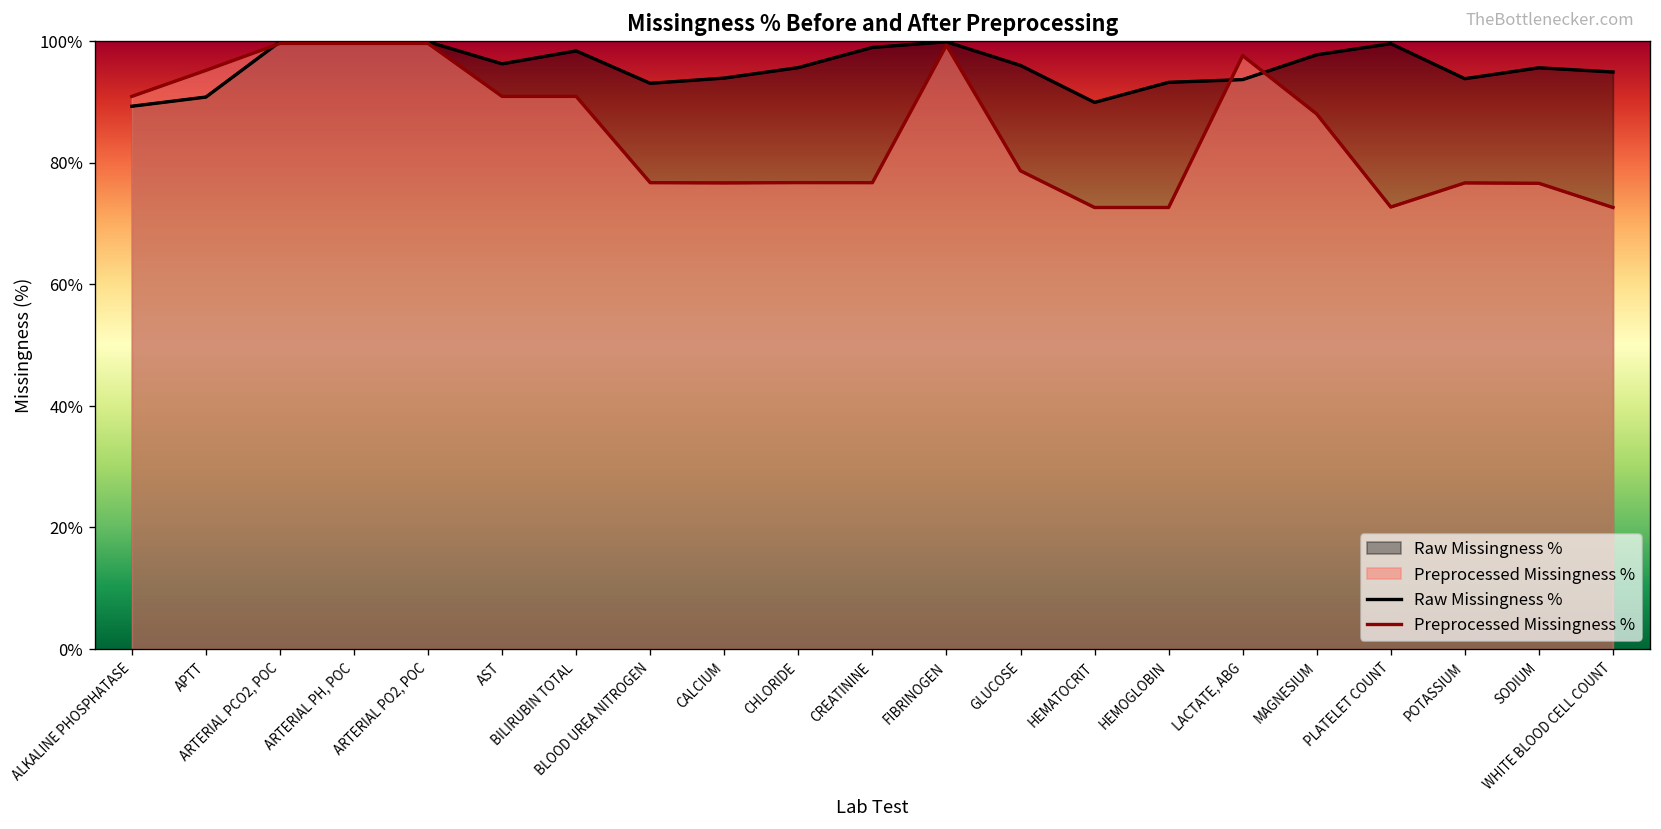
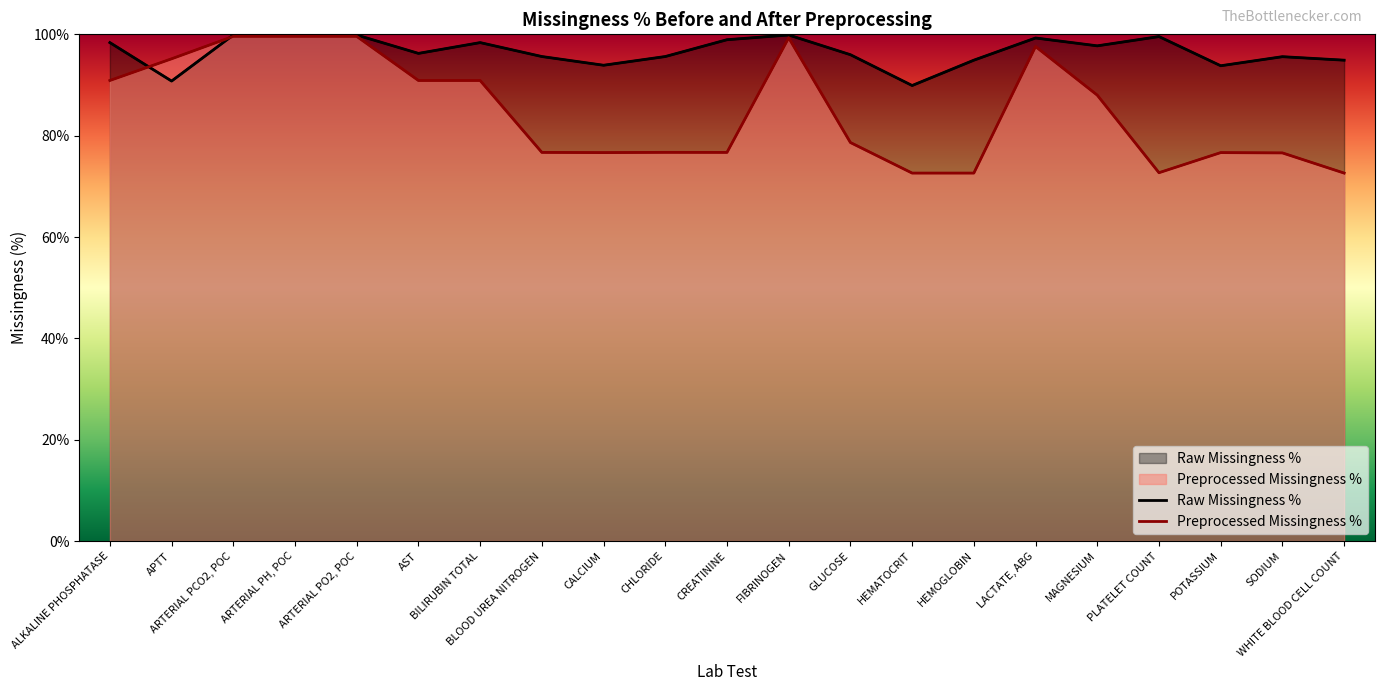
  {
    "Raw Missingness %": {
-     "ALKALINE PHOSPHATASE": "89%",
+     "ALKALINE PHOSPHATASE": "98%",
      "APTT": "91%",
      "AST": "96%",
      "BILIRUBIN TOTAL": "98%",
-     "BLOOD UREA NITROGEN": "93%",
+     "BLOOD UREA NITROGEN": "96%",
      "CALCIUM": "94%",
      "CHLORIDE": "96%",
      "CREATININE": "99%",
      "FIBRINOGEN": "100%",
      "GLUCOSE": "96%",
      "HEMATOCRIT": "90%",
-     "HEMOGLOBIN": "93%",
-     "LACTATE, ABG": "94%",
+     "HEMOGLOBIN": "95%",
+     "LACTATE, ABG": "99%",
      "MAGNESIUM": "98%",
      "PLATELET COUNT": "100%",
      "POTASSIUM": "94%",
      "SODIUM": "96%",
      "WHITE BLOOD CELL COUNT": "95%"
    }
  }
